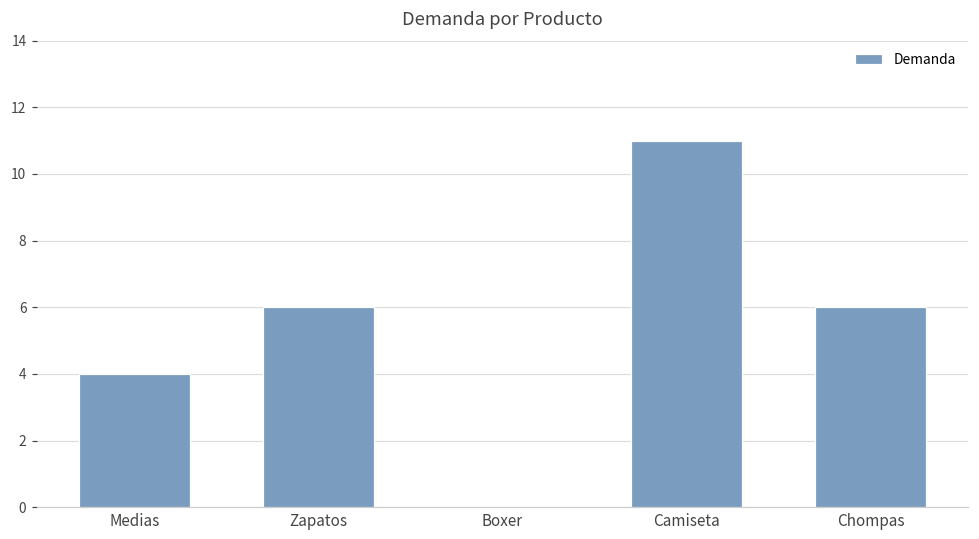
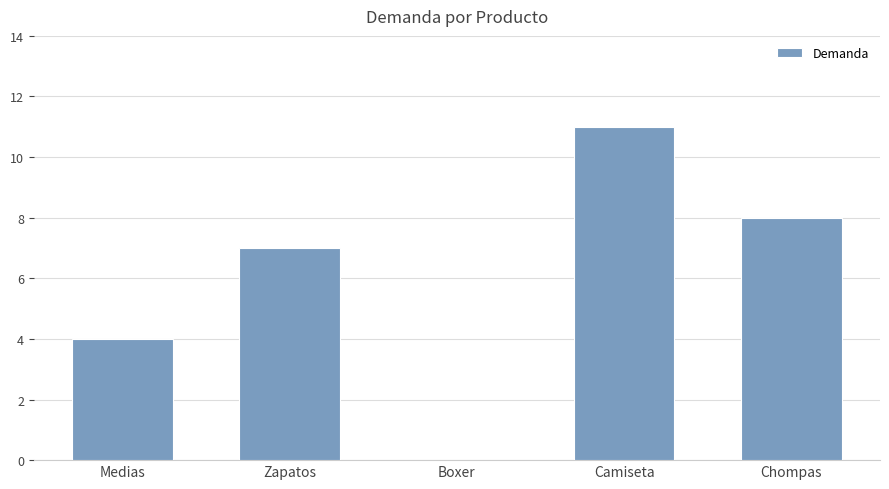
  {
    "Medias": 4,
-   "Zapatos": 6,
+   "Zapatos": 7,
    "Boxer": 0,
    "Camiseta": 11,
-   "Chompas": 6
+   "Chompas": 8
  }
